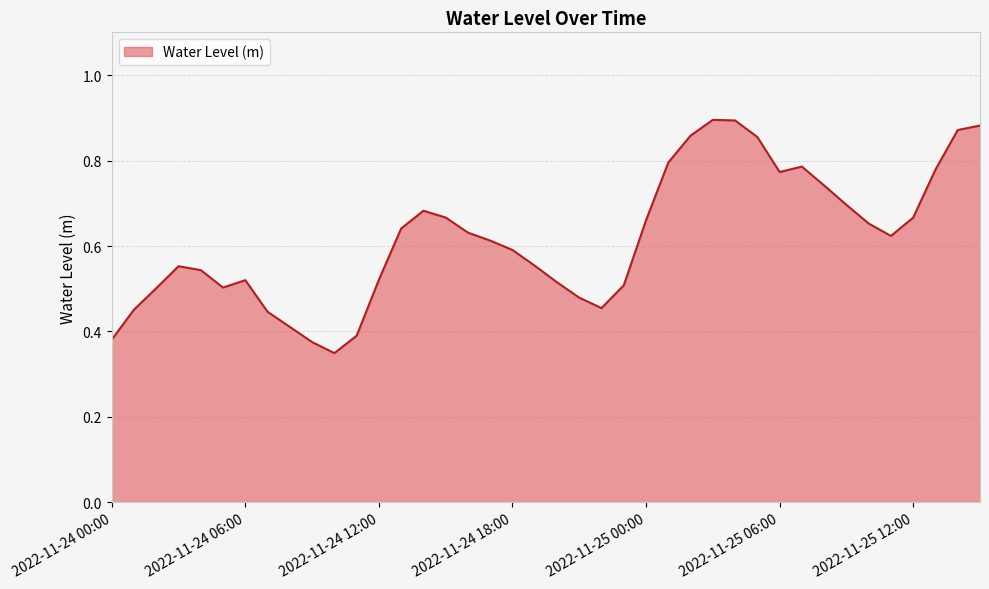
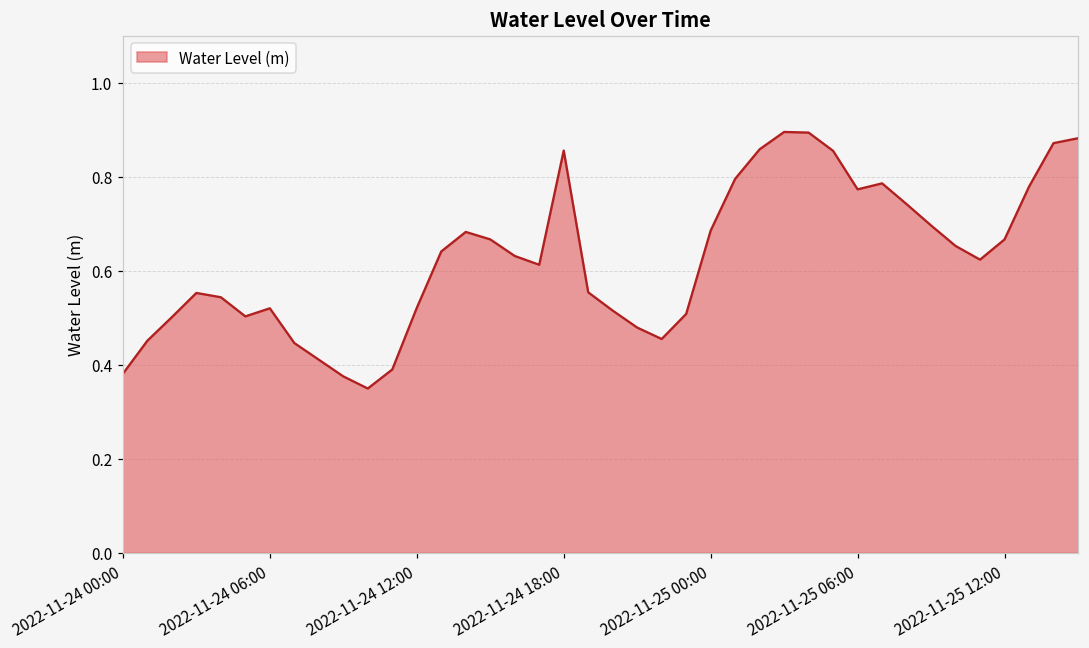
  {
    "2022-11-24 00:00": 0.38,
    "2022-11-24 06:00": 0.52,
    "2022-11-24 12:00": 0.52,
-   "2022-11-24 18:00": 0.59,
-   "2022-11-25 00:00": 0.66,
+   "2022-11-24 18:00": 0.86,
+   "2022-11-25 00:00": 0.69,
    "2022-11-25 06:00": 0.77,
    "2022-11-25 12:00": 0.67
  }
